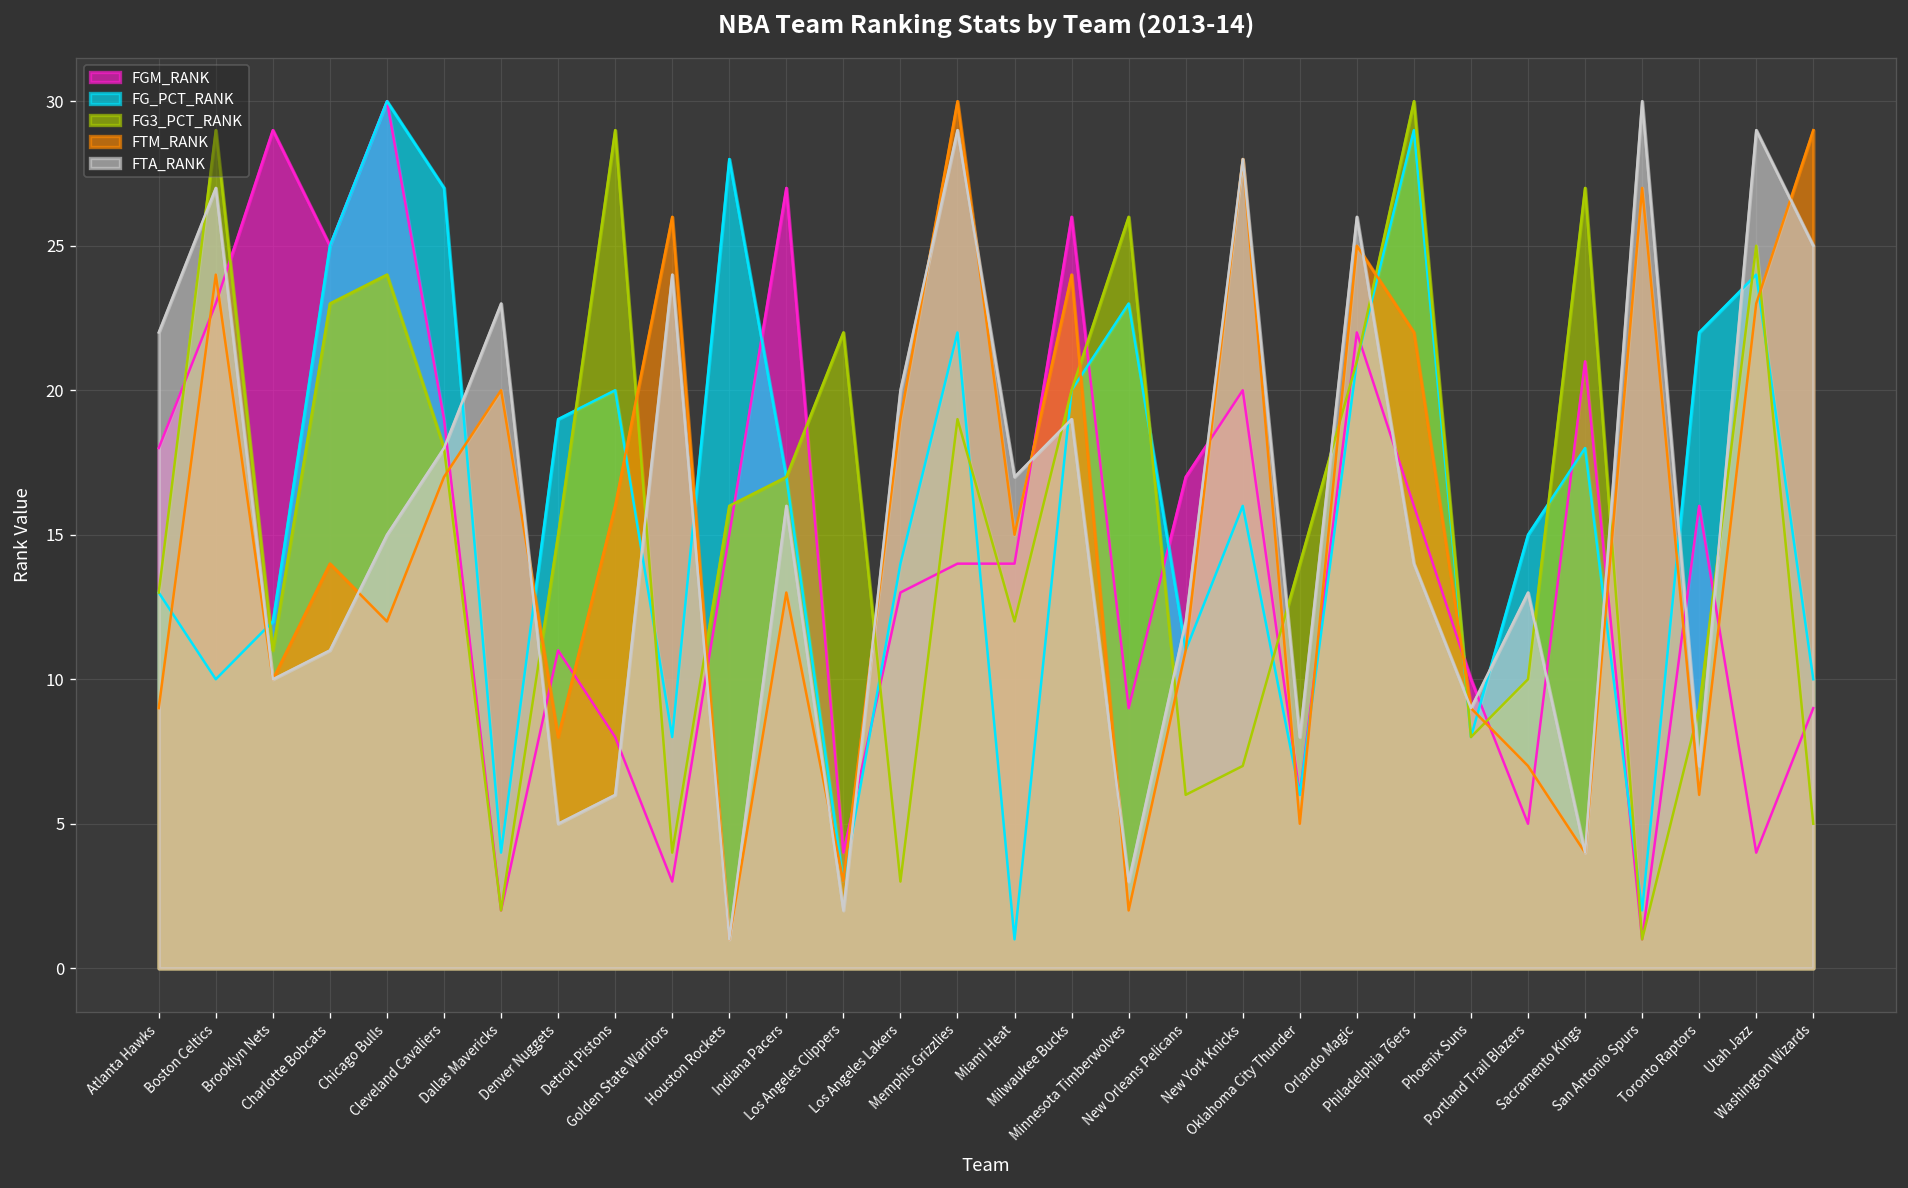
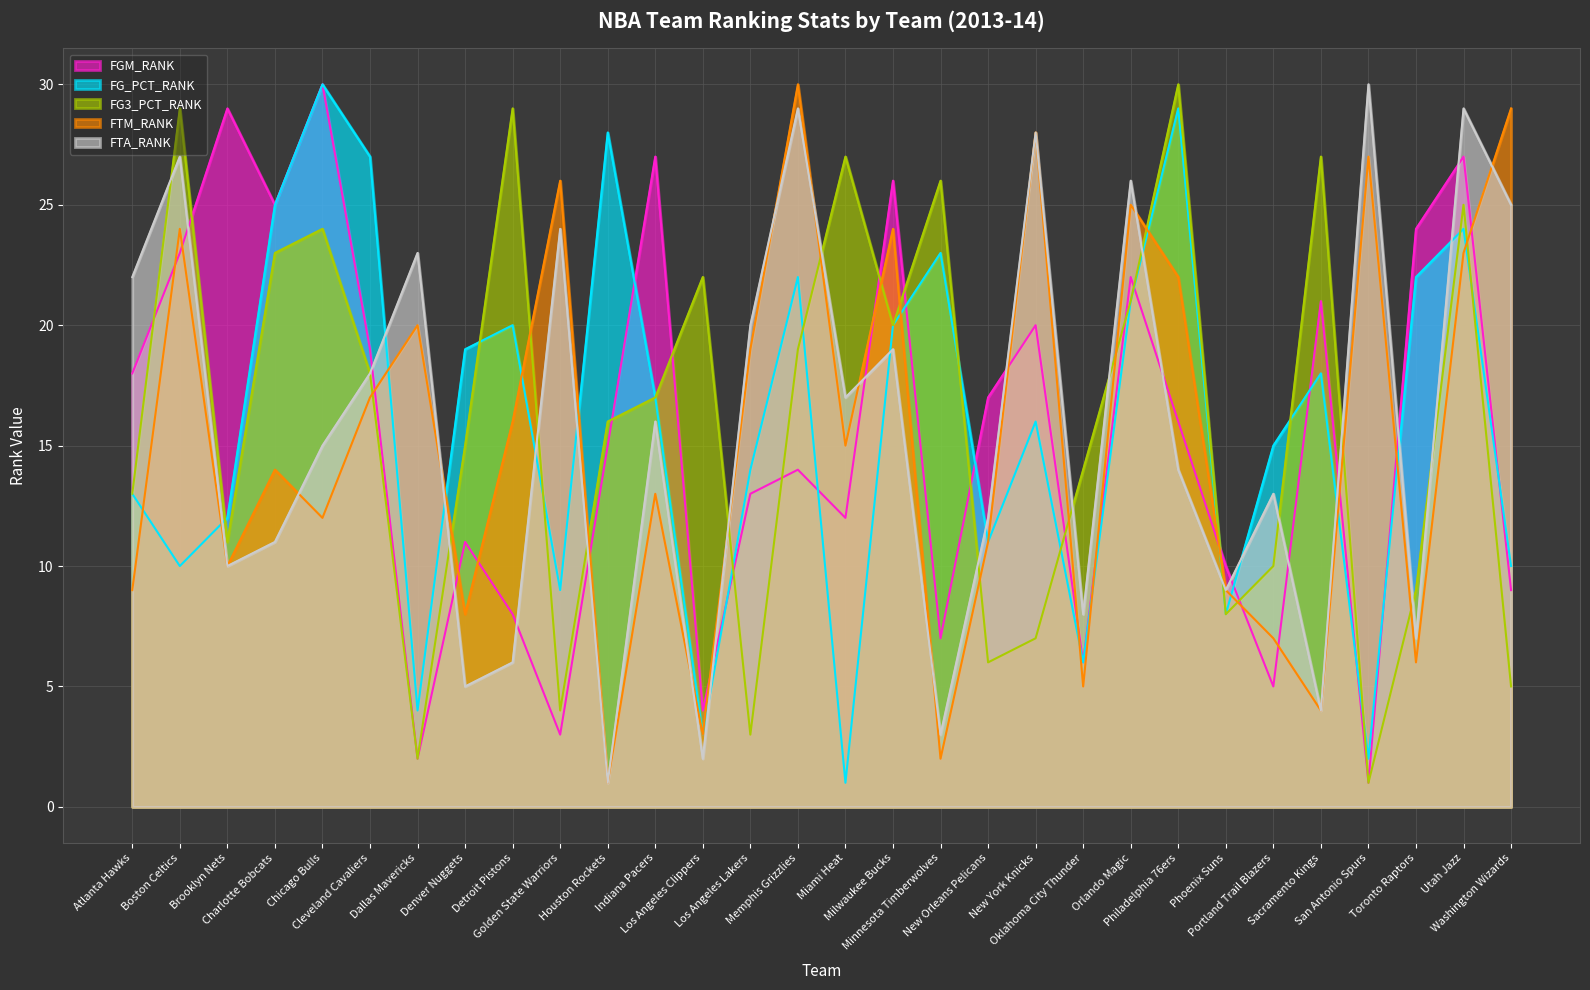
  {
    "FGM_RANK": {
      "Atlanta Hawks": 18,
      "Boston Celtics": 23,
      "Brooklyn Nets": 29,
      "Cleveland Cavaliers": 19,
      "Denver Nuggets": 11,
      "Detroit Pistons": 8,
      "Golden State Warriors": 3,
      "Houston Rockets": 15,
      "Indiana Pacers": 27,
      "Los Angeles Clippers": 4,
      "Los Angeles Lakers": 13,
      "Memphis Grizzlies": 14,
-     "Miami Heat": 14,
+     "Miami Heat": 12,
      "Milwaukee Bucks": 26,
-     "Minnesota Timberwolves": 9,
+     "Minnesota Timberwolves": 7,
      "New Orleans Pelicans": 17,
      "New York Knicks": 20,
      "Orlando Magic": 22,
      "Philadelphia 76ers": 16,
      "Phoenix Suns": 10,
      "Portland Trail Blazers": 5,
      "Sacramento Kings": 21,
-     "Toronto Raptors": 16,
-     "Utah Jazz": 4,
+     "Toronto Raptors": 24,
+     "Utah Jazz": 27,
      "Washington Wizards": 9
    },
    "FG_PCT_RANK": {
      "Boston Celtics": 10,
      "Brooklyn Nets": 12,
      "Cleveland Cavaliers": 27,
      "Dallas Mavericks": 4,
      "Denver Nuggets": 19,
      "Detroit Pistons": 20,
-     "Golden State Warriors": 8,
+     "Golden State Warriors": 9,
      "Houston Rockets": 28,
      "Los Angeles Lakers": 14,
      "Memphis Grizzlies": 22,
      "Miami Heat": 1,
      "Minnesota Timberwolves": 23,
      "New York Knicks": 16,
      "Philadelphia 76ers": 29,
      "Portland Trail Blazers": 15,
      "Sacramento Kings": 18,
      "San Antonio Spurs": 2,
      "Toronto Raptors": 22,
      "Utah Jazz": 24,
      "Washington Wizards": 10
    },
    "FG3_PCT_RANK": {
      "Brooklyn Nets": 11,
      "Charlotte Bobcats": 23,
      "Chicago Bulls": 24,
      "Denver Nuggets": 15,
      "Detroit Pistons": 29,
      "Golden State Warriors": 4,
      "Houston Rockets": 16,
      "Los Angeles Clippers": 22,
      "Los Angeles Lakers": 3,
      "Memphis Grizzlies": 19,
-     "Miami Heat": 12,
+     "Miami Heat": 27,
      "Minnesota Timberwolves": 26,
      "New Orleans Pelicans": 6,
      "New York Knicks": 7,
      "Oklahoma City Thunder": 14,
      "Philadelphia 76ers": 30,
      "Portland Trail Blazers": 10,
      "Sacramento Kings": 27,
      "Toronto Raptors": 9,
      "Utah Jazz": 25,
      "Washington Wizards": 5
    },
    "FTM_RANK": {
      "Atlanta Hawks": 9,
      "Boston Celtics": 24,
      "Charlotte Bobcats": 14,
      "Chicago Bulls": 12,
      "Cleveland Cavaliers": 17,
      "Dallas Mavericks": 20,
      "Denver Nuggets": 8,
      "Detroit Pistons": 16,
      "Golden State Warriors": 26,
      "Indiana Pacers": 13,
      "Los Angeles Lakers": 19,
      "Memphis Grizzlies": 30,
      "Miami Heat": 15,
      "Milwaukee Bucks": 24,
      "Minnesota Timberwolves": 2,
      "Oklahoma City Thunder": 5,
      "Orlando Magic": 25,
      "Philadelphia 76ers": 22,
      "Portland Trail Blazers": 7,
      "San Antonio Spurs": 27,
      "Toronto Raptors": 6,
      "Utah Jazz": 23,
      "Washington Wizards": 29
    },
    "FTA_RANK": {
      "Atlanta Hawks": 22,
      "Boston Celtics": 27,
      "Charlotte Bobcats": 11,
      "Chicago Bulls": 15,
      "Dallas Mavericks": 23,
      "Denver Nuggets": 5,
      "Detroit Pistons": 6,
      "Golden State Warriors": 24,
      "Indiana Pacers": 16,
      "Los Angeles Clippers": 2,
      "Los Angeles Lakers": 20,
      "Memphis Grizzlies": 29,
      "Miami Heat": 17,
      "Milwaukee Bucks": 19,
      "Minnesota Timberwolves": 3,
      "New Orleans Pelicans": 12,
      "Oklahoma City Thunder": 8,
      "Orlando Magic": 26,
      "Philadelphia 76ers": 14,
      "Portland Trail Blazers": 13,
      "San Antonio Spurs": 30,
      "Toronto Raptors": 7,
      "Utah Jazz": 29,
      "Washington Wizards": 25
    }
  }
